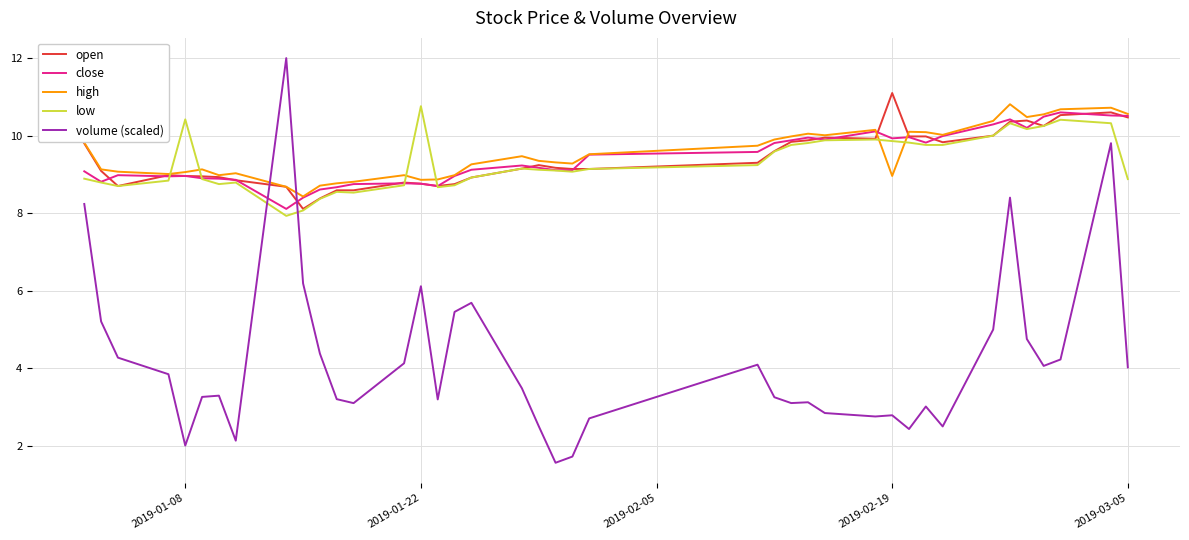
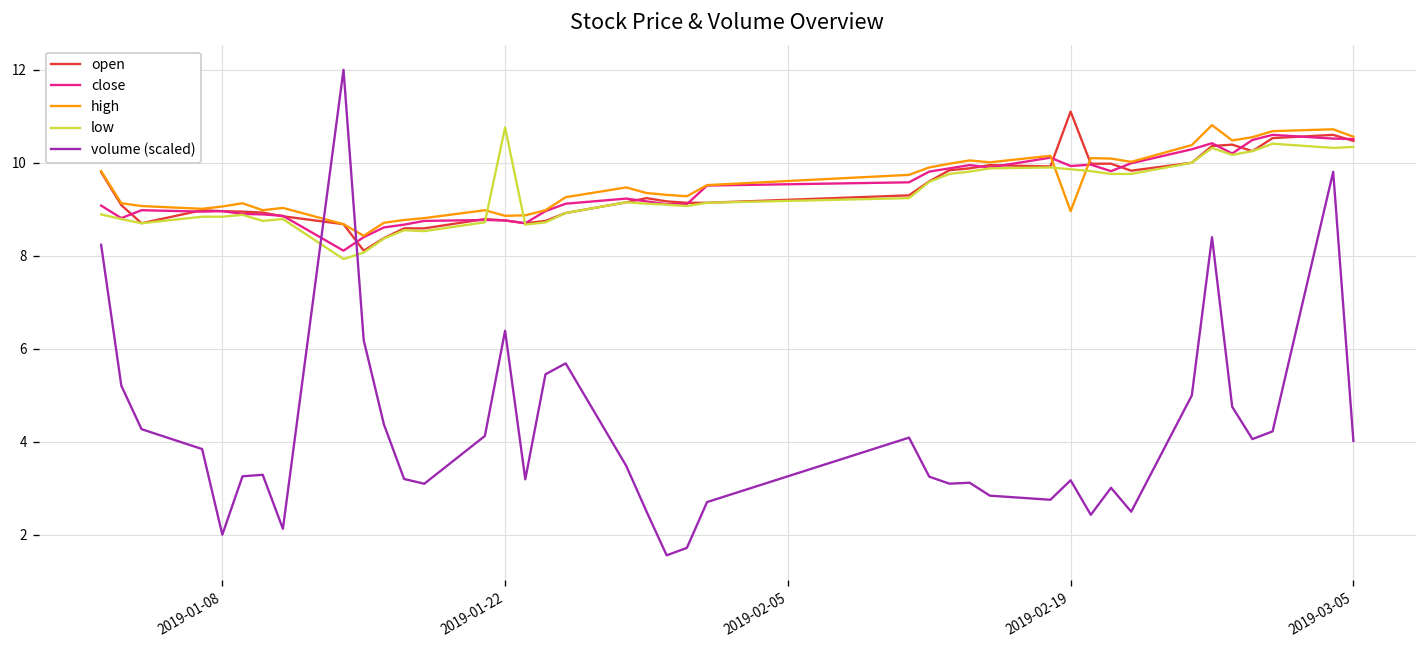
  {
    "open": {
      "2019-02-19": 11.1
    },
    "close": {
      "2019-02-19": 9.9
    },
    "high": {
      "2019-01-08": 9.1,
      "2019-01-22": 8.9,
      "2019-02-19": 9.0
    },
    "low": {
-     "2019-01-08": 10.4,
+     "2019-01-08": 8.8,
      "2019-01-22": 10.8,
      "2019-02-19": 9.9,
-     "2019-03-05": 8.9
+     "2019-03-05": 10.3
    },
    "volume (scaled)": {
      "2019-01-08": 2.0,
-     "2019-01-22": 6.1,
-     "2019-02-19": 2.8,
+     "2019-01-22": 6.4,
+     "2019-02-19": 3.2,
      "2019-03-05": 4.0
    }
  }
